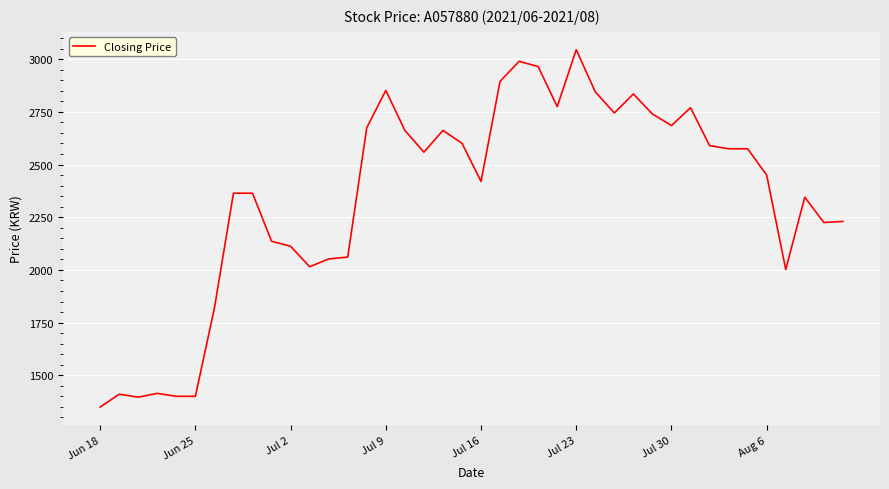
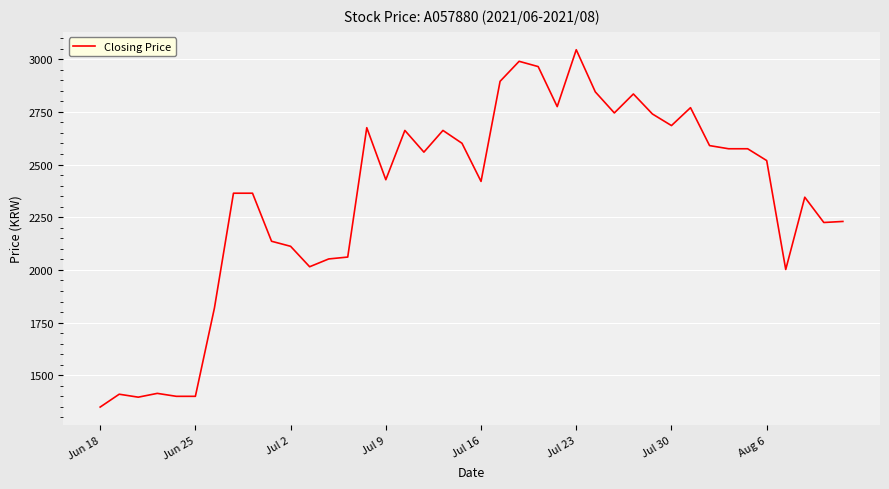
  {
    "Jun 18": 1350,
    "Jun 25": 1400,
    "Jul 2": 2110,
-   "Jul 9": 2850,
+   "Jul 9": 2430,
    "Jul 16": 2420,
    "Jul 23": 3050,
    "Jul 30": 2690,
-   "Aug 6": 2450
+   "Aug 6": 2520
  }
